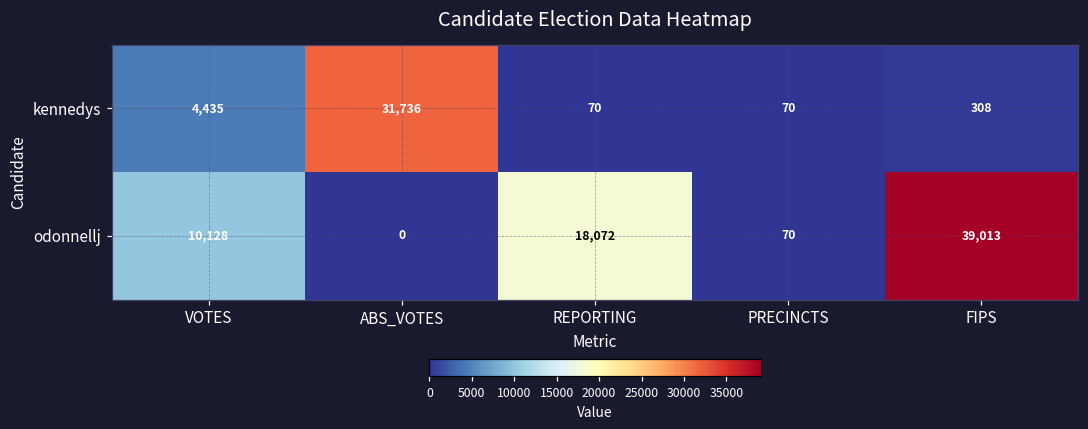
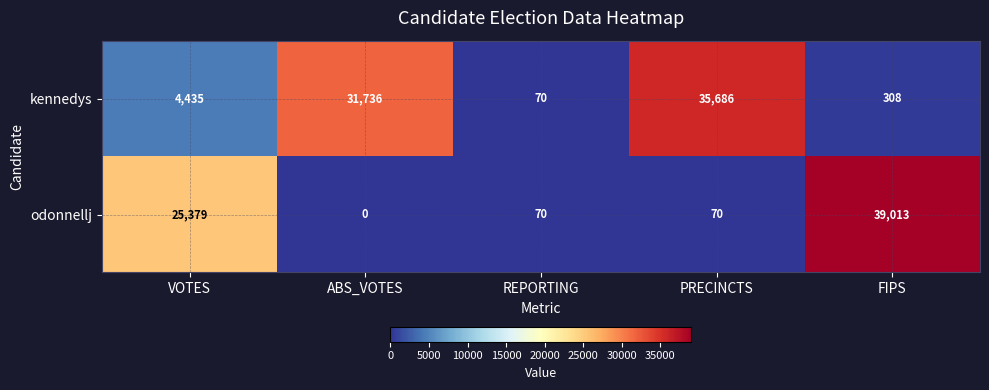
  {
    "kennedys": {
      "VOTES": "4,435",
      "ABS_VOTES": "31,736",
      "REPORTING": "70",
-     "PRECINCTS": "70",
+     "PRECINCTS": "35,686",
      "FIPS": "308"
    },
    "odonnellj": {
-     "VOTES": "10,128",
+     "VOTES": "25,379",
      "ABS_VOTES": "0",
-     "REPORTING": "18,072",
+     "REPORTING": "70",
      "PRECINCTS": "70",
      "FIPS": "39,013"
    }
  }
